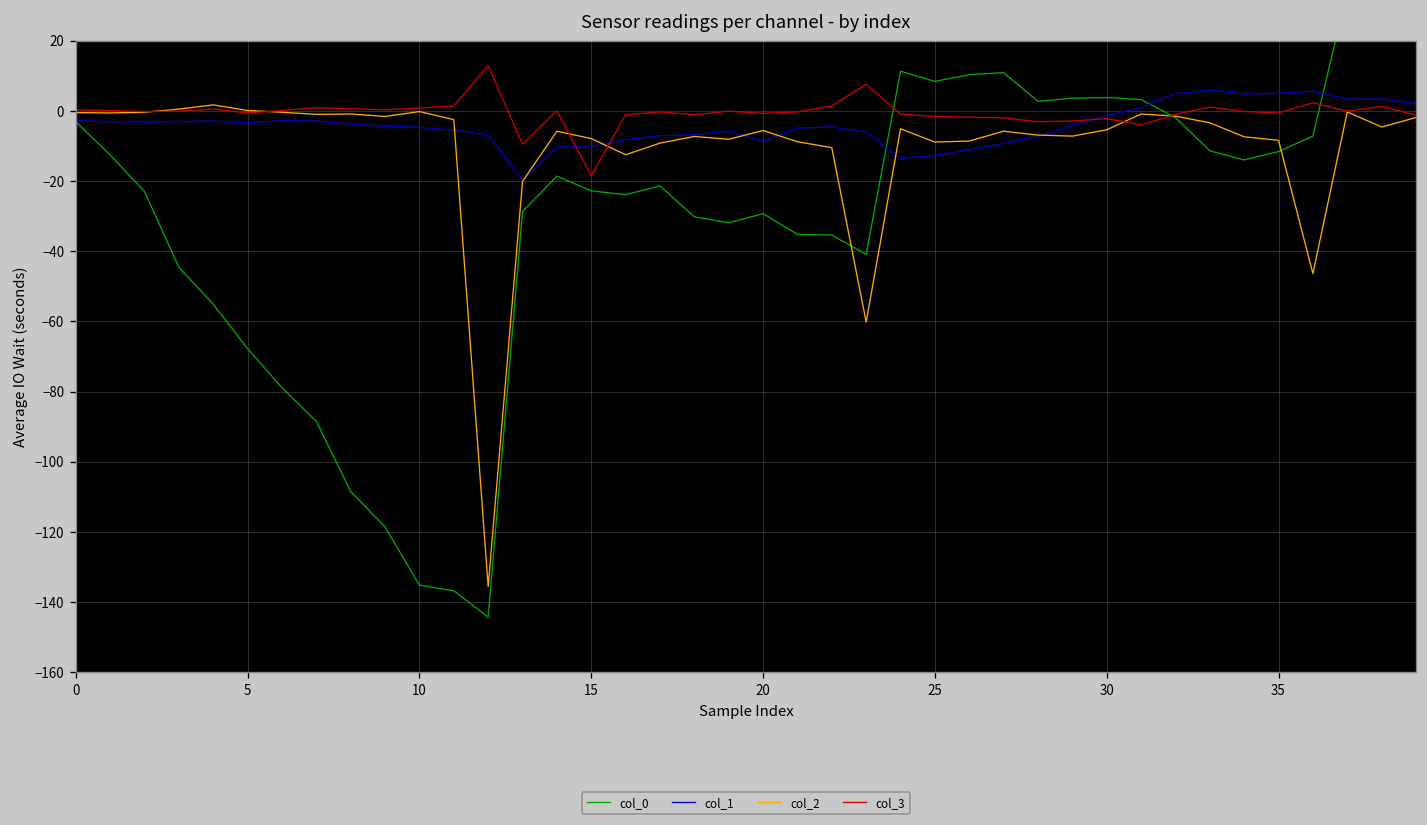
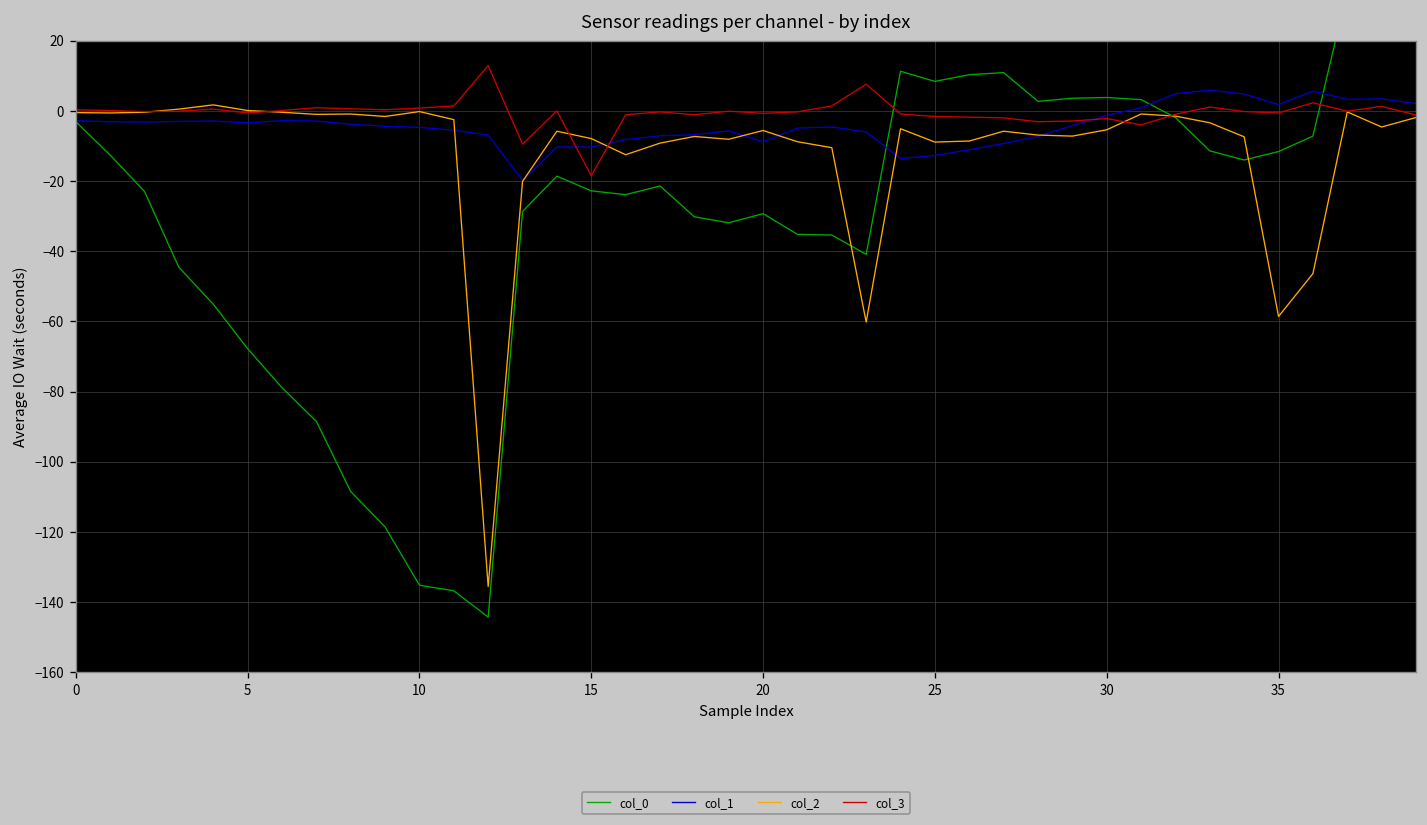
  {
    "col_0": {
      "5": -68,
      "10": -135,
      "15": -23,
      "20": -29,
      "25": 8,
      "30": 4,
      "35": -12
    },
    "col_1": {
      "5": -3,
      "10": -5,
      "15": -10,
      "20": -9,
      "25": -13,
      "30": -1,
-     "35": 5
+     "35": 2
    },
    "col_2": {
      "10": 0,
      "15": -8,
      "20": -6,
      "25": -9,
      "30": -5,
-     "35": -8
+     "35": -59
    },
    "col_3": {
      "10": 1,
      "15": -19,
      "20": -1,
      "25": -2,
      "30": -2,
      "35": -1
    }
  }
